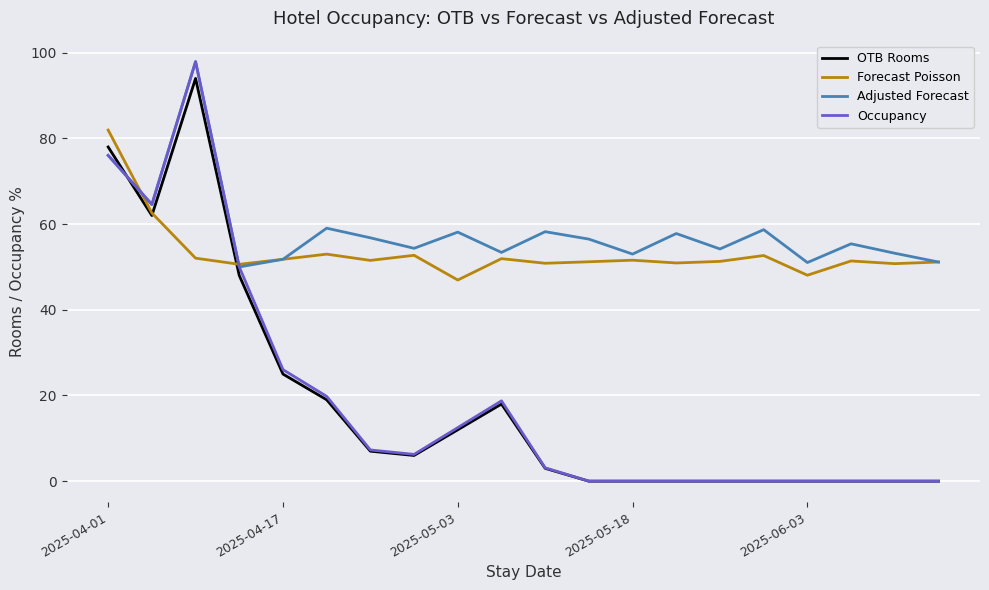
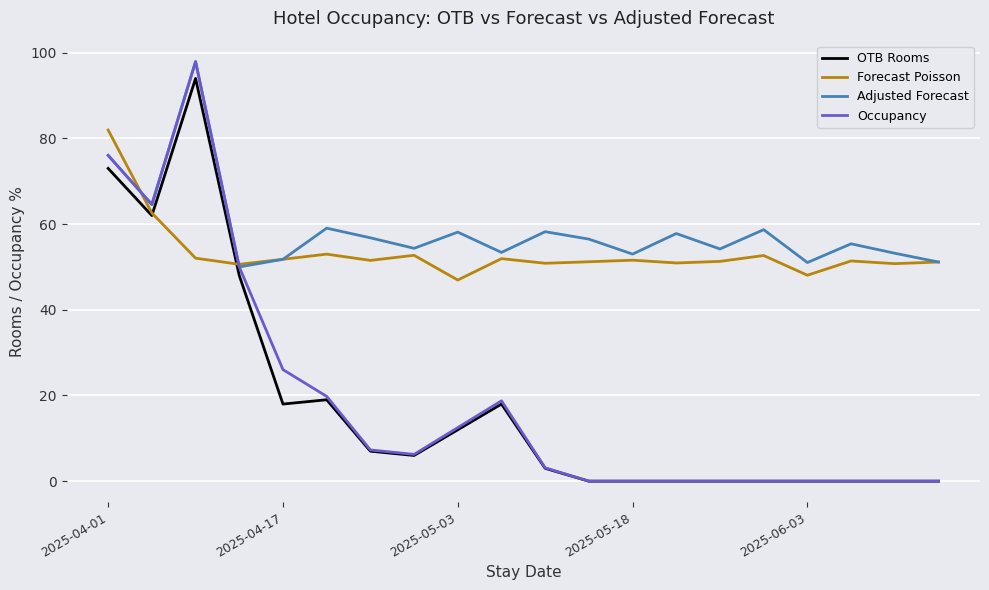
  {
    "OTB Rooms": {
-     "2025-04-01": 78,
-     "2025-04-17": 25
+     "2025-04-01": 73,
+     "2025-04-17": 18
    },
    "Forecast Poisson": {
      "2025-04-01": 82,
      "2025-05-03": 47,
      "2025-05-18": 52,
      "2025-06-03": 48
    }
  }
